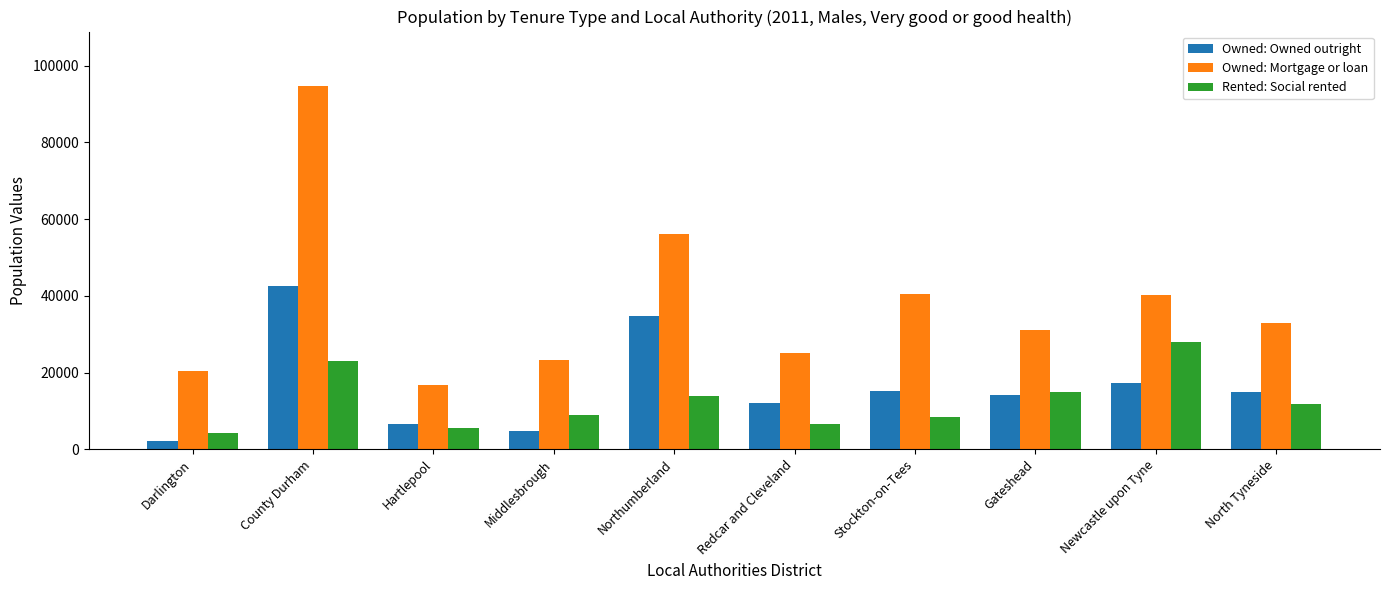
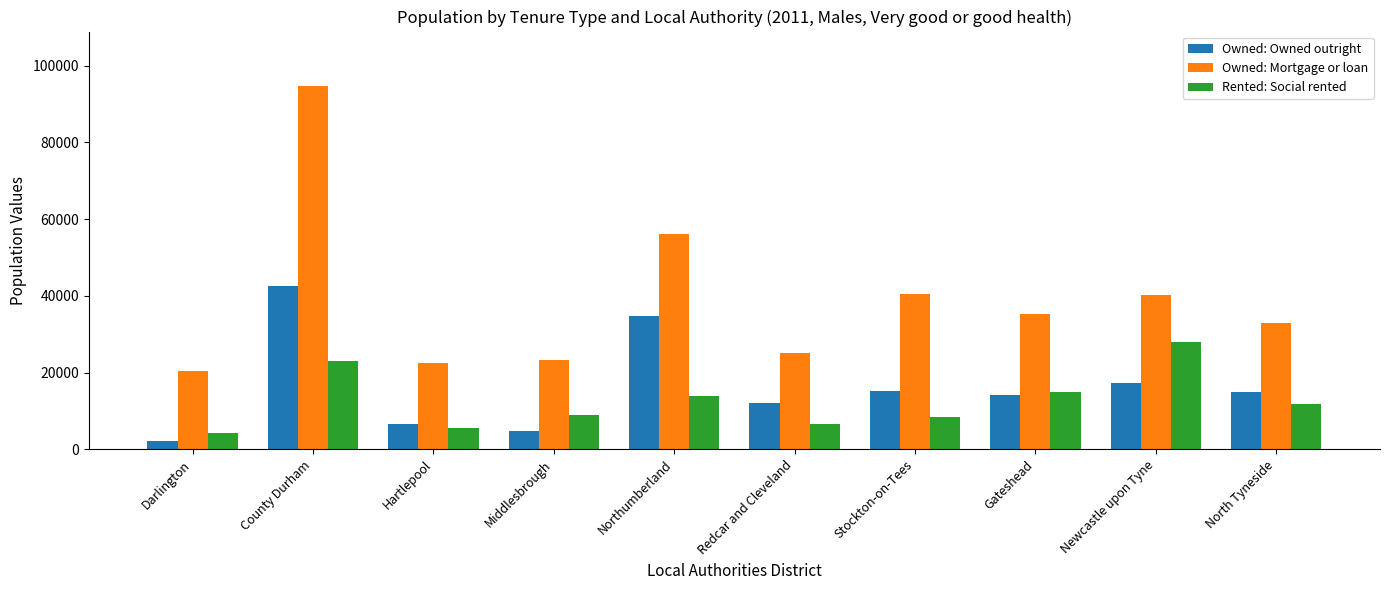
  {
    "Owned: Owned outright": {
      "Darlington": 2000,
      "County Durham": 42000,
      "Hartlepool": 7000,
      "Middlesbrough": 5000,
      "Northumberland": 35000,
      "Redcar and Cleveland": 12000,
      "Stockton-on-Tees": 15000,
      "Gateshead": 14000,
      "Newcastle upon Tyne": 17000,
      "North Tyneside": 15000
    },
    "Owned: Mortgage or loan": {
      "Darlington": 20000,
      "County Durham": 95000,
-     "Hartlepool": 17000,
+     "Hartlepool": 22000,
      "Middlesbrough": 23000,
      "Northumberland": 56000,
      "Redcar and Cleveland": 25000,
      "Stockton-on-Tees": 40000,
-     "Gateshead": 31000,
+     "Gateshead": 35000,
      "Newcastle upon Tyne": 40000,
      "North Tyneside": 33000
    },
    "Rented: Social rented": {
      "Darlington": 4000,
      "County Durham": 23000,
      "Hartlepool": 6000,
      "Middlesbrough": 9000,
      "Northumberland": 14000,
      "Redcar and Cleveland": 7000,
      "Stockton-on-Tees": 8000,
      "Gateshead": 15000,
      "Newcastle upon Tyne": 28000,
      "North Tyneside": 12000
    }
  }
